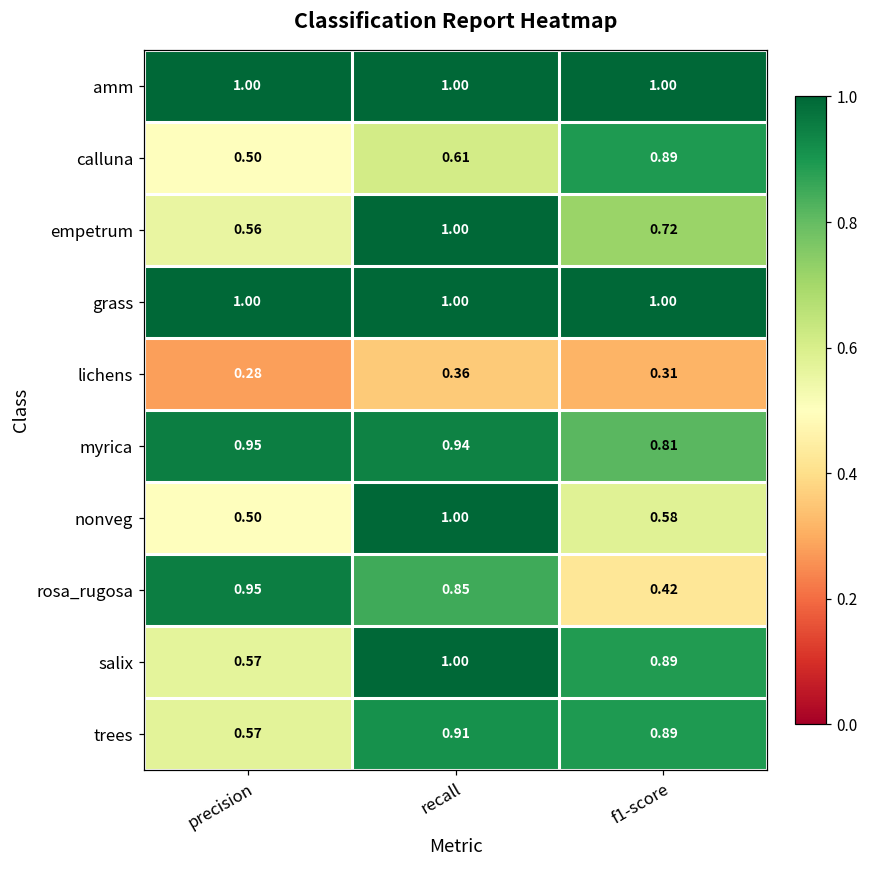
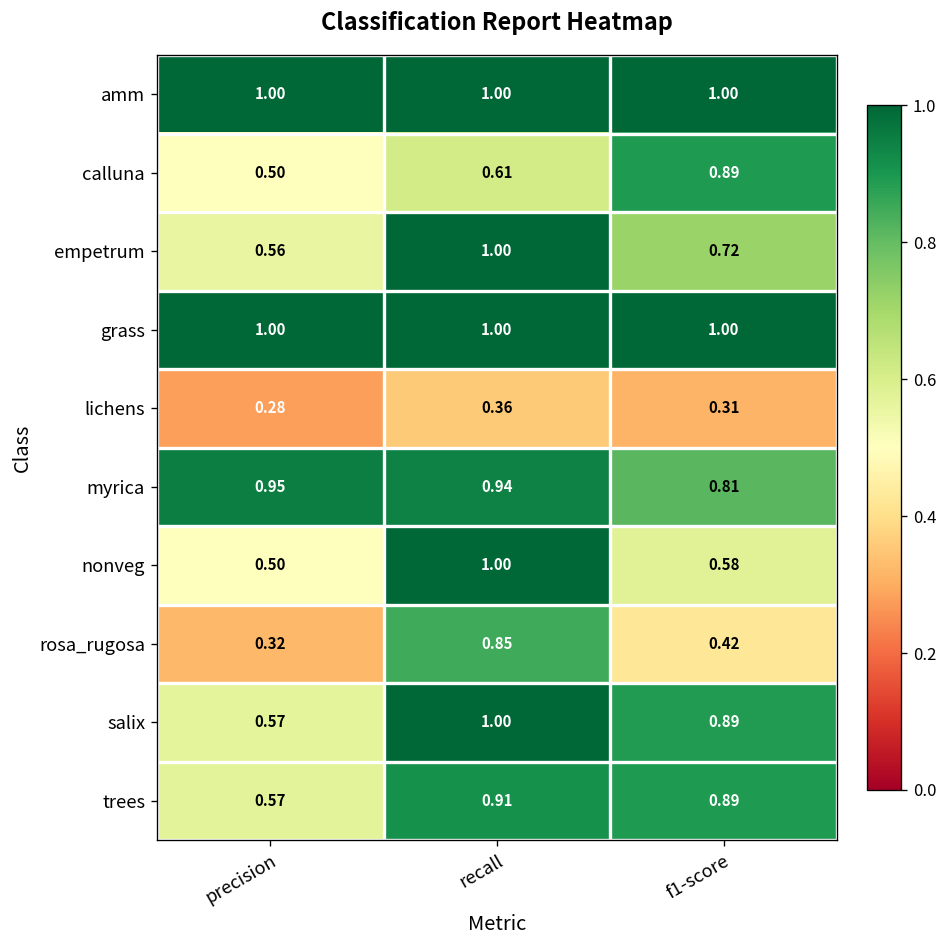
  {
    "amm": {
      "precision": 1.00,
      "recall": 1.00,
      "f1-score": 1.00
    },
    "calluna": {
      "precision": 0.50,
      "recall": 0.61,
      "f1-score": 0.89
    },
    "empetrum": {
      "precision": 0.56,
      "recall": 1.00,
      "f1-score": 0.72
    },
    "grass": {
      "precision": 1.00,
      "recall": 1.00,
      "f1-score": 1.00
    },
    "lichens": {
      "precision": 0.28,
      "recall": 0.36,
      "f1-score": 0.31
    },
    "myrica": {
      "precision": 0.95,
      "recall": 0.94,
      "f1-score": 0.81
    },
    "nonveg": {
      "precision": 0.50,
      "recall": 1.00,
      "f1-score": 0.58
    },
    "rosa_rugosa": {
-     "precision": 0.95,
+     "precision": 0.32,
      "recall": 0.85,
      "f1-score": 0.42
    },
    "salix": {
      "precision": 0.57,
      "recall": 1.00,
      "f1-score": 0.89
    },
    "trees": {
      "precision": 0.57,
      "recall": 0.91,
      "f1-score": 0.89
    }
  }
